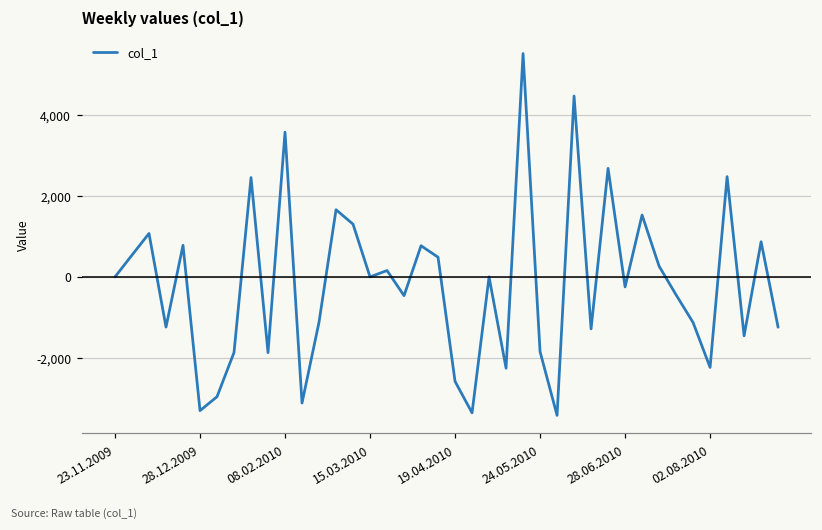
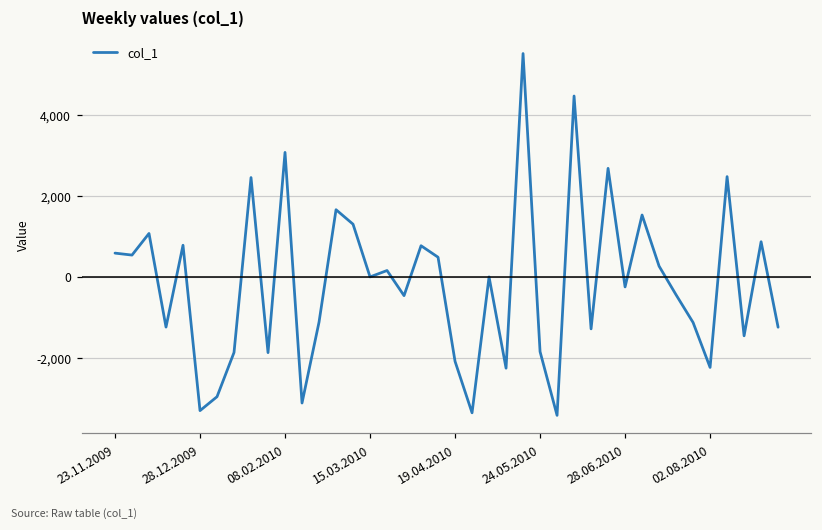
  {
-   "23.11.2009": "0",
+   "23.11.2009": "600",
    "28.12.2009": "-3,300",
-   "08.02.2010": "3,600",
+   "08.02.2010": "3,100",
    "15.03.2010": "0",
-   "19.04.2010": "-2,600",
+   "19.04.2010": "-2,100",
    "24.05.2010": "-1,900",
    "28.06.2010": "-200",
    "02.08.2010": "-2,200"
  }
